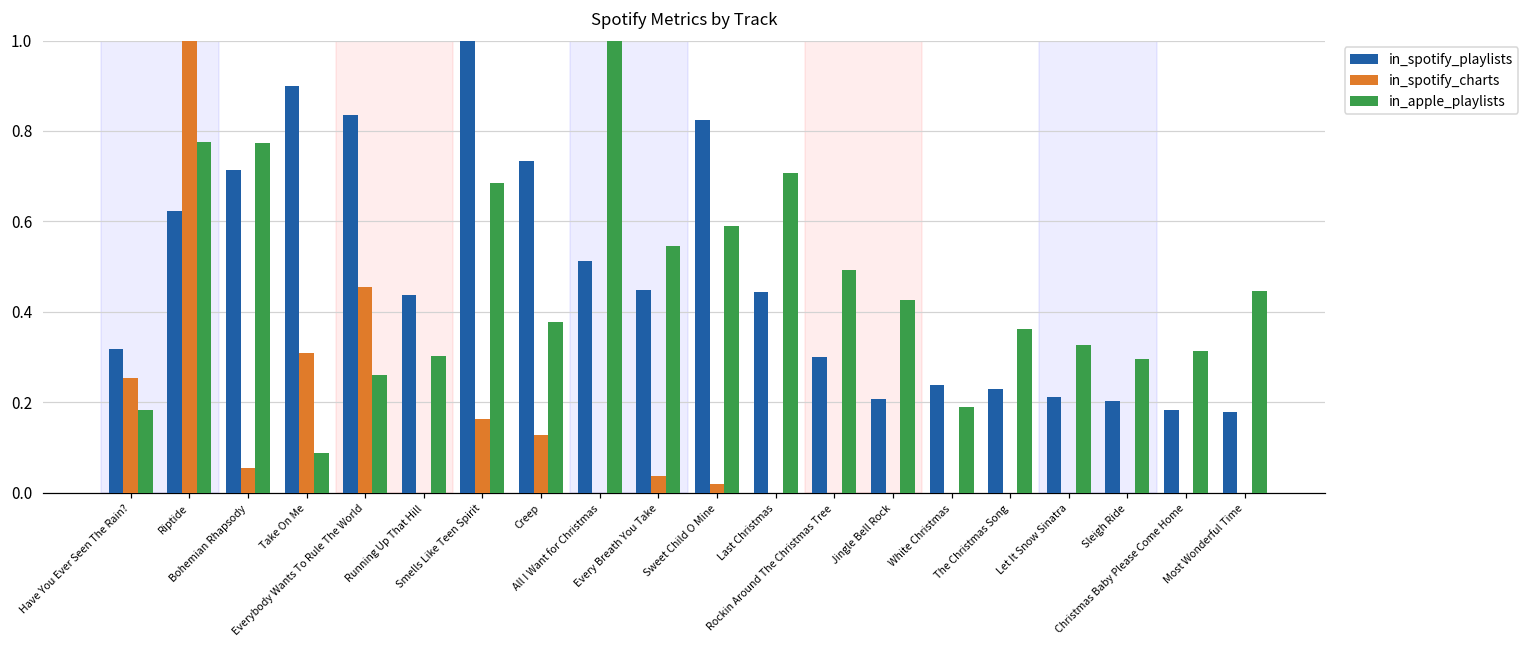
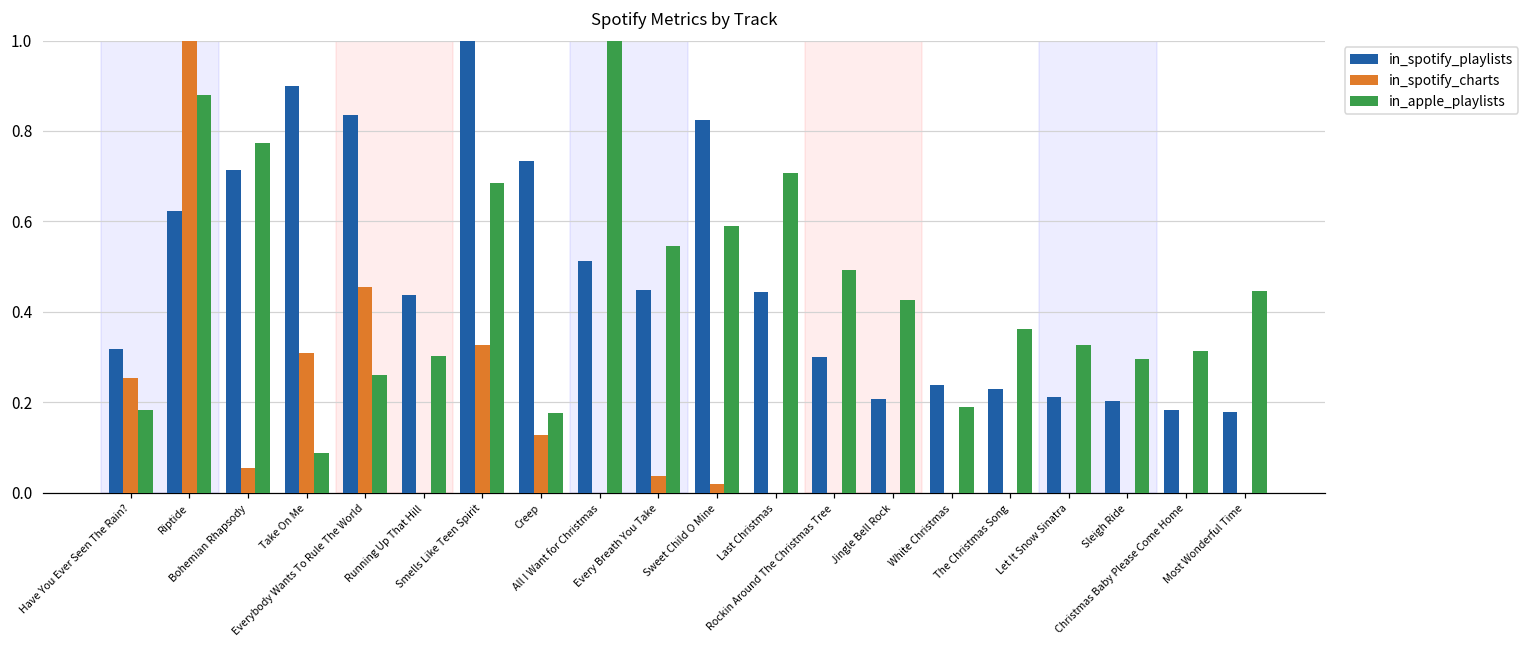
  {
    "in_spotify_playlists": {
      "Have You Ever Seen The Rain?": 0.32,
      "Riptide": 0.62,
      "Bohemian Rhapsody": 0.71,
      "Take On Me": 0.90,
      "Everybody Wants To Rule The World": 0.84,
      "Running Up That Hill": 0.44,
      "Smells Like Teen Spirit": 1.00,
      "Creep": 0.73,
      "All I Want for Christmas": 0.51,
      "Every Breath You Take": 0.45,
      "Sweet Child O Mine": 0.82,
      "Last Christmas": 0.44,
      "Rockin Around The Christmas Tree": 0.30,
      "Jingle Bell Rock": 0.21,
      "White Christmas": 0.24,
      "The Christmas Song": 0.23,
      "Let It Snow Sinatra": 0.21,
      "Sleigh Ride": 0.20,
      "Christmas Baby Please Come Home": 0.18,
      "Most Wonderful Time": 0.18
    },
    "in_spotify_charts": {
      "Have You Ever Seen The Rain?": 0.25,
      "Riptide": 1.00,
      "Bohemian Rhapsody": 0.05,
      "Take On Me": 0.31,
      "Everybody Wants To Rule The World": 0.45,
      "Running Up That Hill": 0.00,
-     "Smells Like Teen Spirit": 0.16,
+     "Smells Like Teen Spirit": 0.33,
      "Creep": 0.13,
      "All I Want for Christmas": 0.00,
      "Every Breath You Take": 0.04,
      "Sweet Child O Mine": 0.02,
      "Last Christmas": 0.00,
      "Rockin Around The Christmas Tree": 0.00,
      "Jingle Bell Rock": 0.00,
      "White Christmas": 0.00,
      "The Christmas Song": 0.00,
      "Let It Snow Sinatra": 0.00,
      "Sleigh Ride": 0.00,
      "Christmas Baby Please Come Home": 0.00,
      "Most Wonderful Time": 0.00
    },
    "in_apple_playlists": {
      "Have You Ever Seen The Rain?": 0.18,
-     "Riptide": 0.78,
+     "Riptide": 0.88,
      "Bohemian Rhapsody": 0.77,
      "Take On Me": 0.09,
      "Everybody Wants To Rule The World": 0.26,
      "Running Up That Hill": 0.30,
      "Smells Like Teen Spirit": 0.68,
-     "Creep": 0.38,
+     "Creep": 0.18,
      "All I Want for Christmas": 1.00,
      "Every Breath You Take": 0.55,
      "Sweet Child O Mine": 0.59,
      "Last Christmas": 0.71,
      "Rockin Around The Christmas Tree": 0.49,
      "Jingle Bell Rock": 0.43,
      "White Christmas": 0.19,
      "The Christmas Song": 0.36,
      "Let It Snow Sinatra": 0.33,
      "Sleigh Ride": 0.29,
      "Christmas Baby Please Come Home": 0.31,
      "Most Wonderful Time": 0.45
    }
  }
